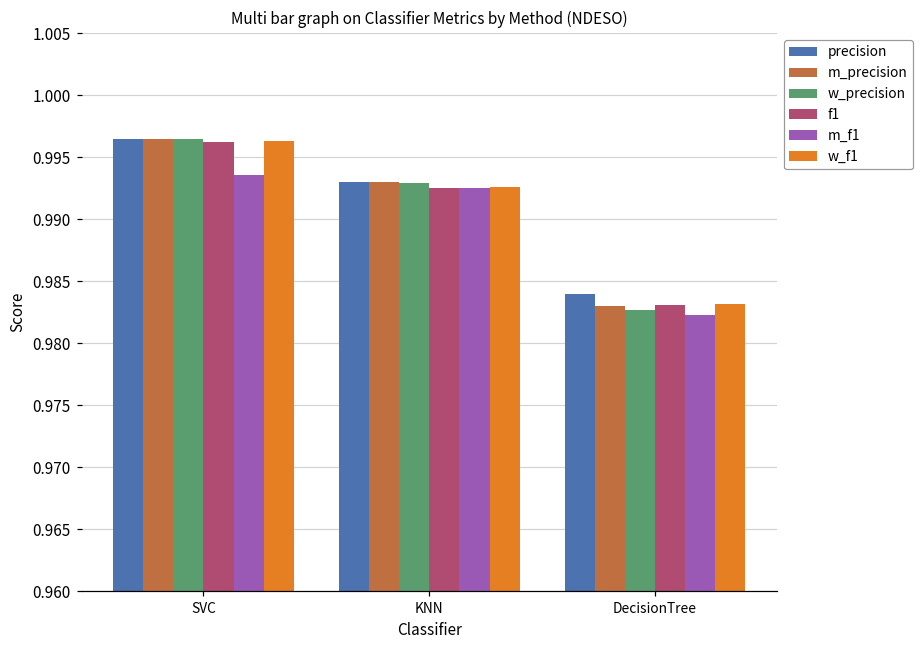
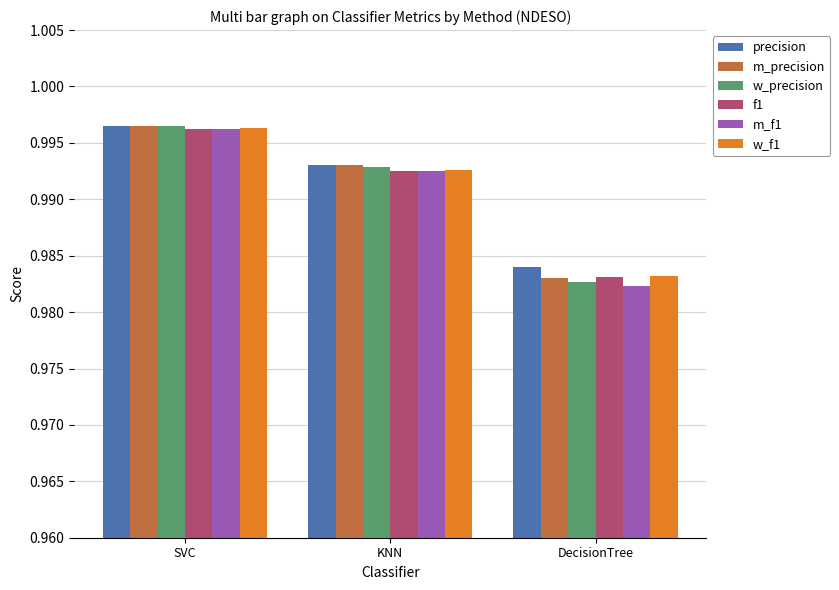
  {
    "precision": {
      "SVC": 0.9965,
      "KNN": 0.9930,
      "DecisionTree": 0.9840
    },
    "w_precision": {
      "SVC": 0.9965,
      "KNN": 0.9929,
      "DecisionTree": 0.9827
    },
    "f1": {
      "SVC": 0.9962,
      "KNN": 0.9925,
      "DecisionTree": 0.9831
    },
    "m_f1": {
-     "SVC": 0.9936,
+     "SVC": 0.9962,
      "KNN": 0.9925,
      "DecisionTree": 0.9823
    }
  }
